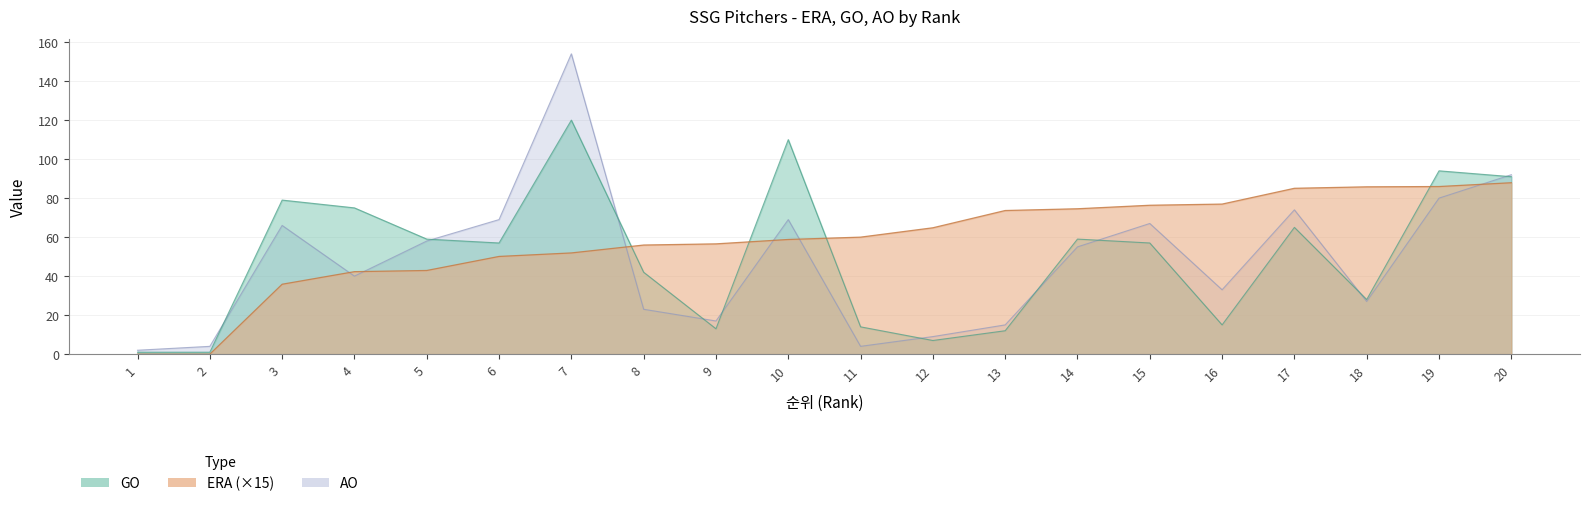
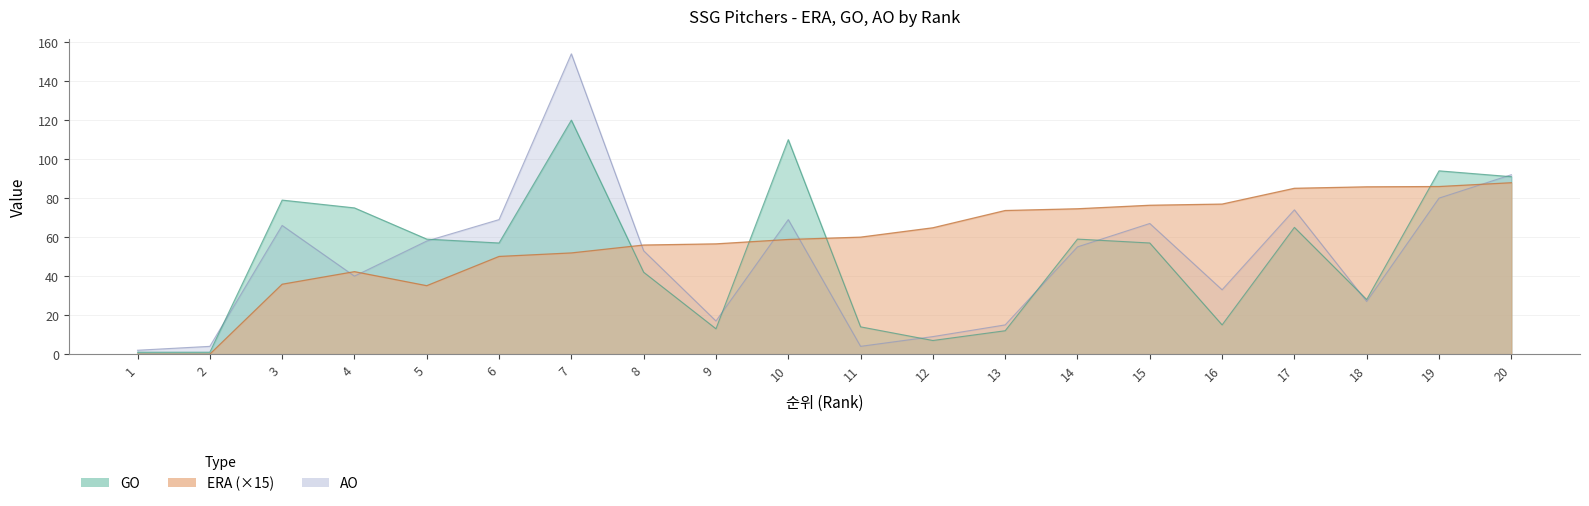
  {
    "AO": {
      "2": 4,
      "3": 66,
      "4": 40,
      "6": 69,
      "7": 154,
-     "8": 23,
+     "8": 53,
      "9": 17,
      "10": 69,
      "11": 4,
      "12": 9,
      "13": 15,
      "14": 55,
      "15": 67,
      "16": 33,
      "17": 74,
      "19": 80
    },
    "GO": {
      "3": 79,
      "4": 75,
      "6": 57,
      "7": 120,
      "8": 42,
      "9": 13,
      "10": 110,
      "11": 14,
      "12": 7,
      "13": 12,
      "14": 59,
      "15": 57,
      "16": 15,
      "17": 65,
      "19": 94
    },
    "ERA (×15)": {
      "3": 36,
      "4": 42,
-     "5": 43,
+     "5": 35,
      "6": 50,
      "7": 52,
      "8": 56,
      "9": 57,
      "10": 59,
      "11": 60,
      "12": 65,
      "13": 74,
      "14": 75,
      "15": 76,
      "16": 77,
      "17": 85,
      "18": 86,
      "19": 86,
      "20": 88
    }
  }
